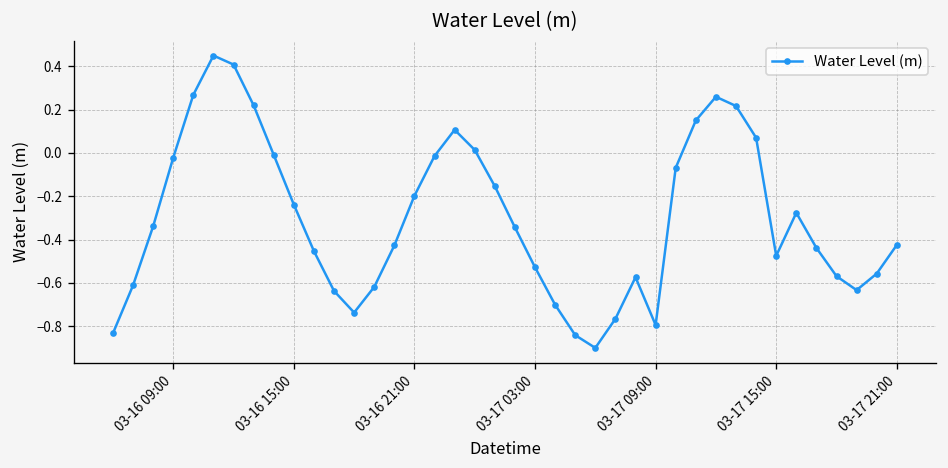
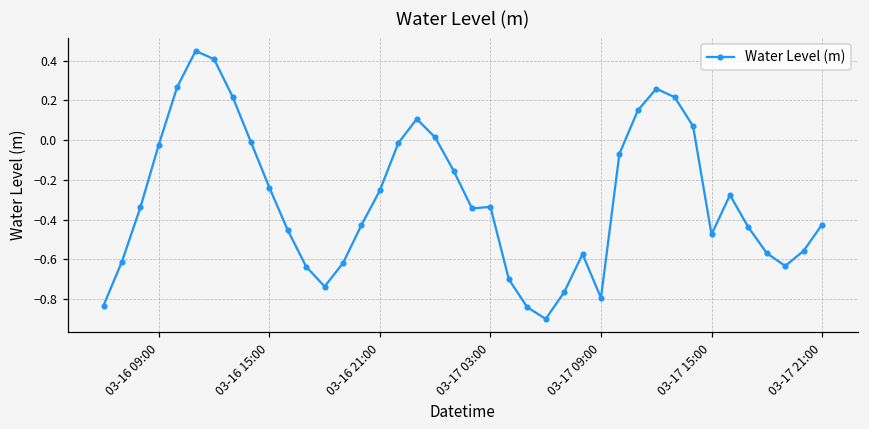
  {
    "03-16 09:00": -0.02,
    "03-16 15:00": -0.24,
-   "03-16 21:00": -0.20,
-   "03-17 03:00": -0.53,
+   "03-16 21:00": -0.25,
+   "03-17 03:00": -0.34,
    "03-17 09:00": -0.79,
    "03-17 15:00": -0.48,
    "03-17 21:00": -0.43
  }
